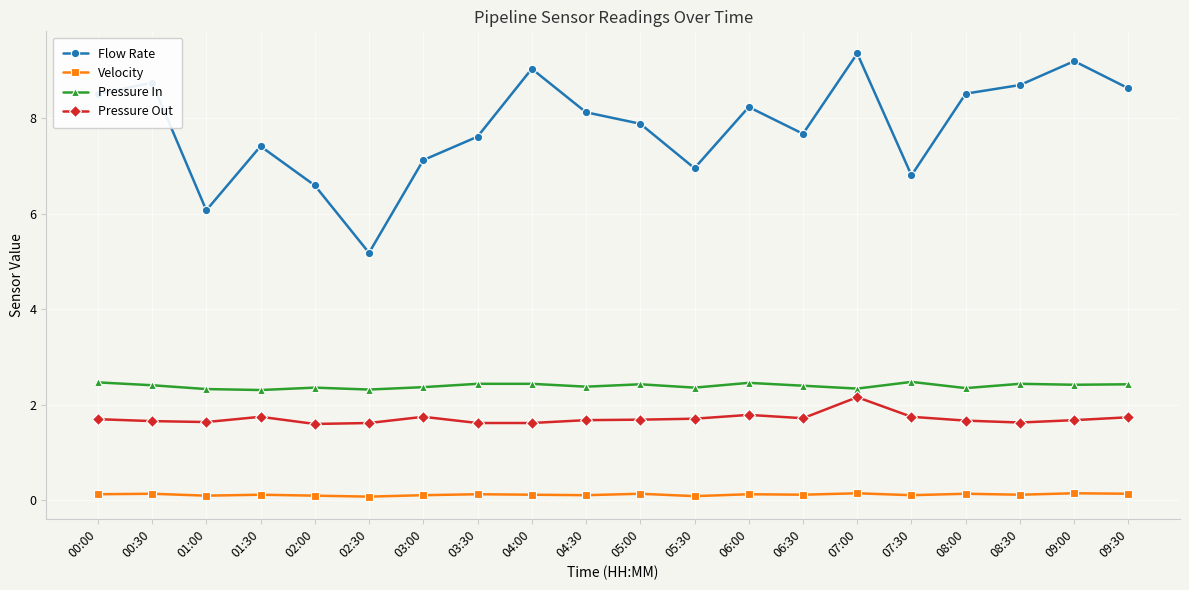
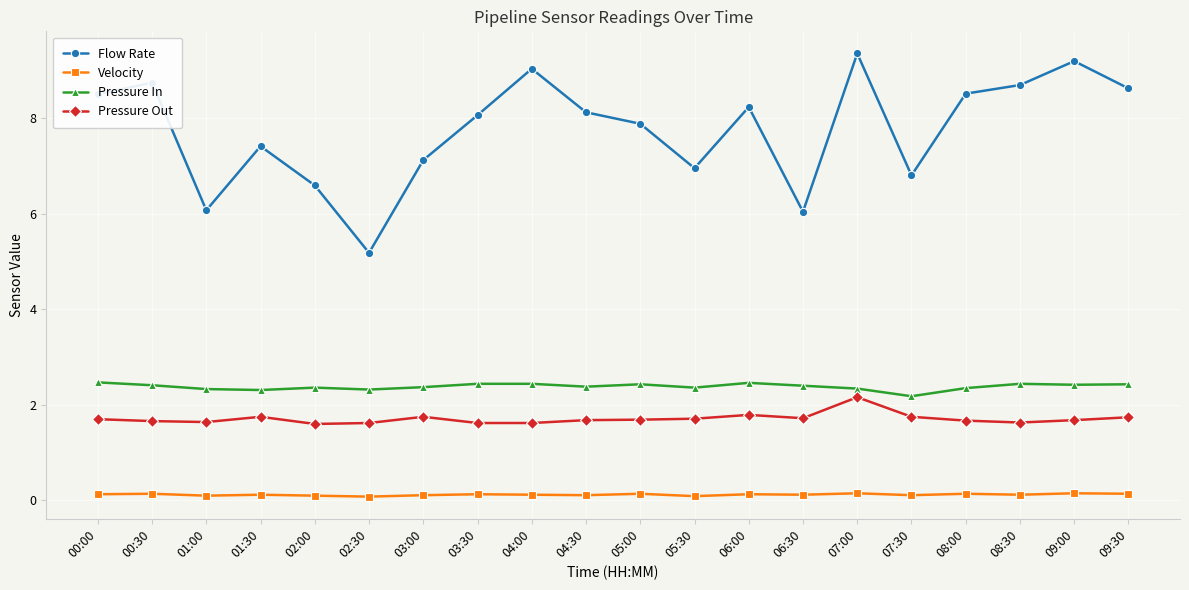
  {
    "Flow Rate": {
      "01:00": 6.1,
      "01:30": 7.4,
      "02:00": 6.6,
      "02:30": 5.2,
      "03:00": 7.1,
-     "03:30": 7.6,
+     "03:30": 8.1,
      "04:00": 9.0,
      "04:30": 8.1,
      "05:00": 7.9,
      "05:30": 7.0,
      "06:00": 8.2,
-     "06:30": 7.7,
+     "06:30": 6.0,
      "07:00": 9.4,
      "07:30": 6.8,
      "08:00": 8.5,
      "08:30": 8.7,
      "09:00": 9.2,
      "09:30": 8.6
    },
    "Velocity": {
      "00:00": 0.1,
      "00:30": 0.1,
      "01:00": 0.1,
      "01:30": 0.1,
      "02:00": 0.1,
      "02:30": 0.1,
      "03:00": 0.1,
      "03:30": 0.1,
      "04:00": 0.1,
      "04:30": 0.1,
      "05:00": 0.1,
      "05:30": 0.1,
      "06:00": 0.1,
      "06:30": 0.1,
      "07:00": 0.2,
      "07:30": 0.1,
      "08:00": 0.1,
      "08:30": 0.1,
      "09:00": 0.2,
      "09:30": 0.1
    },
    "Pressure In": {
      "00:00": 2.5,
      "00:30": 2.4,
      "01:00": 2.3,
      "01:30": 2.3,
      "02:00": 2.4,
      "02:30": 2.3,
      "03:00": 2.4,
      "03:30": 2.4,
      "04:00": 2.4,
      "04:30": 2.4,
      "05:00": 2.4,
      "05:30": 2.4,
      "06:00": 2.5,
      "06:30": 2.4,
      "07:00": 2.3,
-     "07:30": 2.5,
+     "07:30": 2.2,
      "08:00": 2.4,
      "08:30": 2.4,
      "09:00": 2.4,
      "09:30": 2.4
    },
    "Pressure Out": {
      "00:00": 1.7,
      "00:30": 1.7,
      "01:00": 1.6,
      "01:30": 1.8,
      "02:00": 1.6,
      "02:30": 1.6,
      "03:00": 1.8,
      "03:30": 1.6,
      "04:00": 1.6,
      "04:30": 1.7,
      "05:00": 1.7,
      "05:30": 1.7,
      "06:00": 1.8,
      "06:30": 1.7,
      "07:00": 2.2,
      "07:30": 1.8,
      "08:00": 1.7,
      "08:30": 1.6,
      "09:00": 1.7,
      "09:30": 1.7
    }
  }
